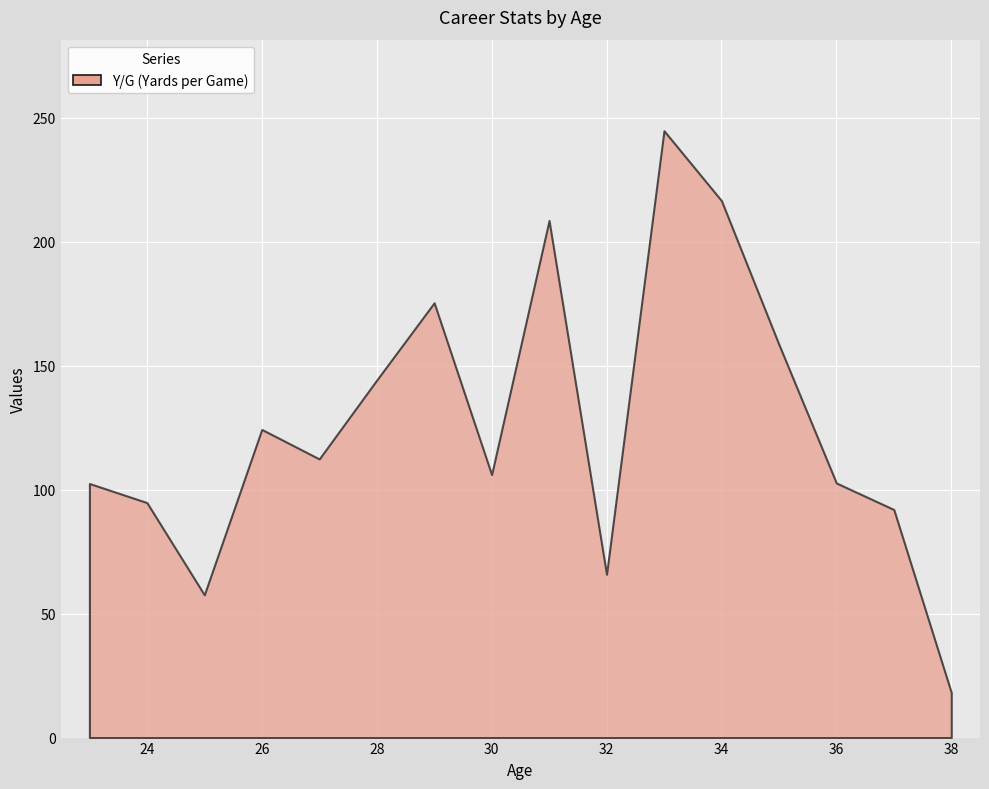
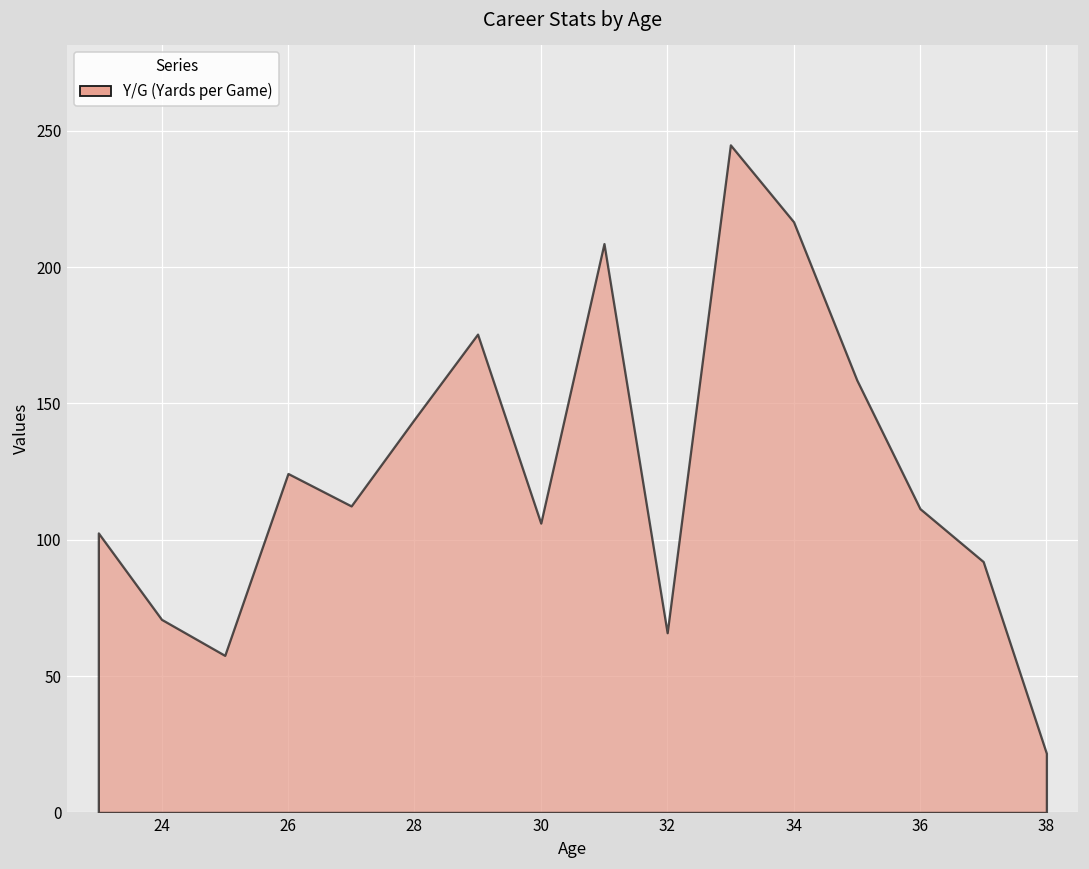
  {
-   "24": 95,
+   "24": 71,
    "26": 124,
    "28": 144,
    "30": 106,
    "32": 66,
    "34": 217,
-   "36": 103,
-   "38": 18
+   "36": 111,
+   "38": 22
  }
